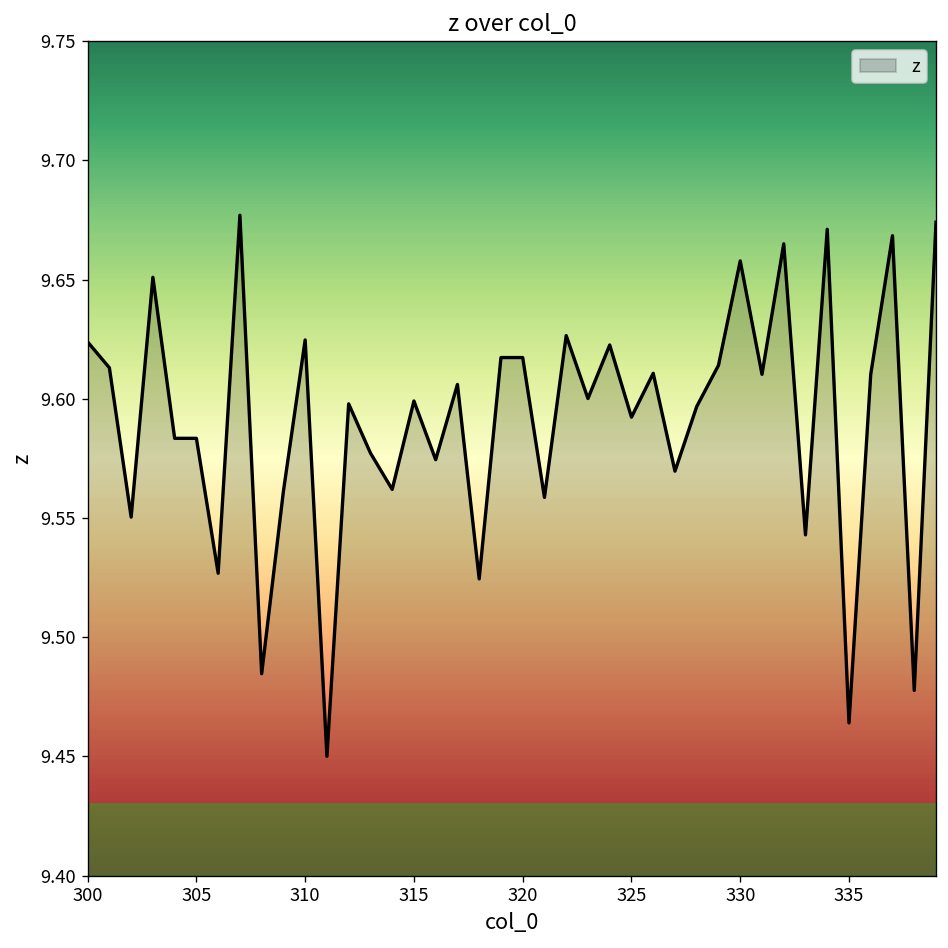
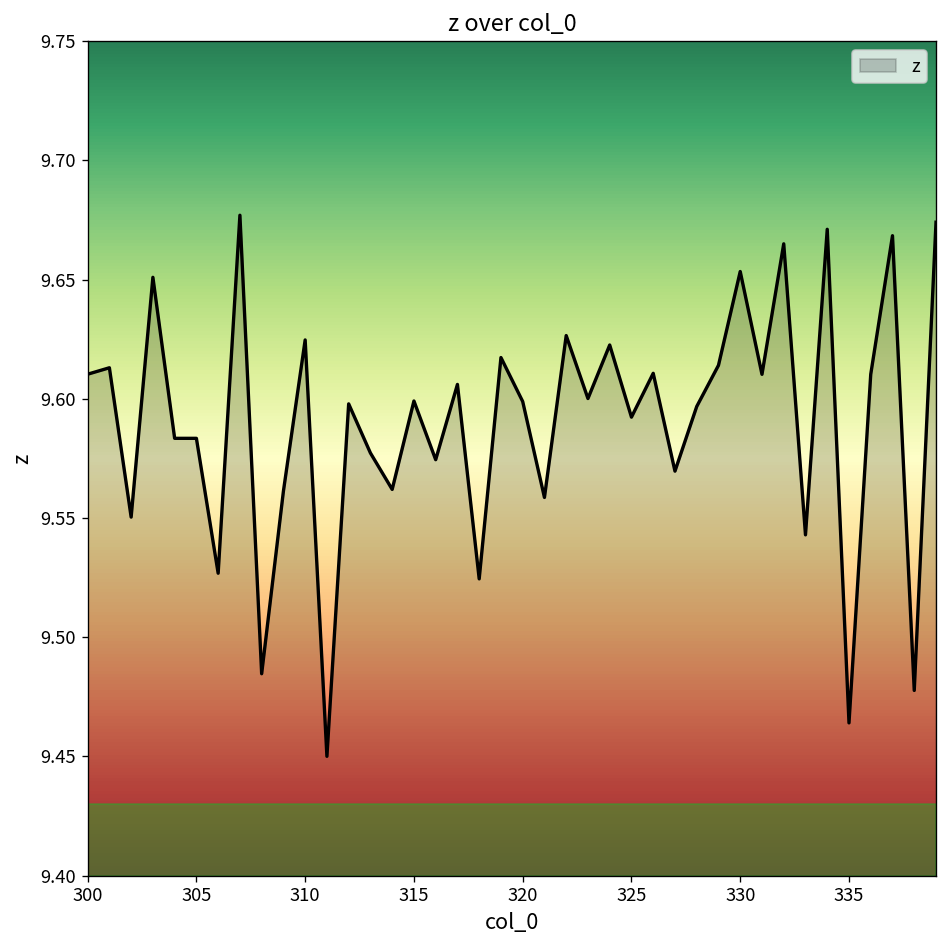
  {
-   "300": 9.624,
+   "300": 9.610,
    "305": 9.583,
    "310": 9.625,
    "315": 9.599,
-   "320": 9.617,
+   "320": 9.599,
    "325": 9.592,
-   "330": 9.658,
+   "330": 9.653,
    "335": 9.464
  }
